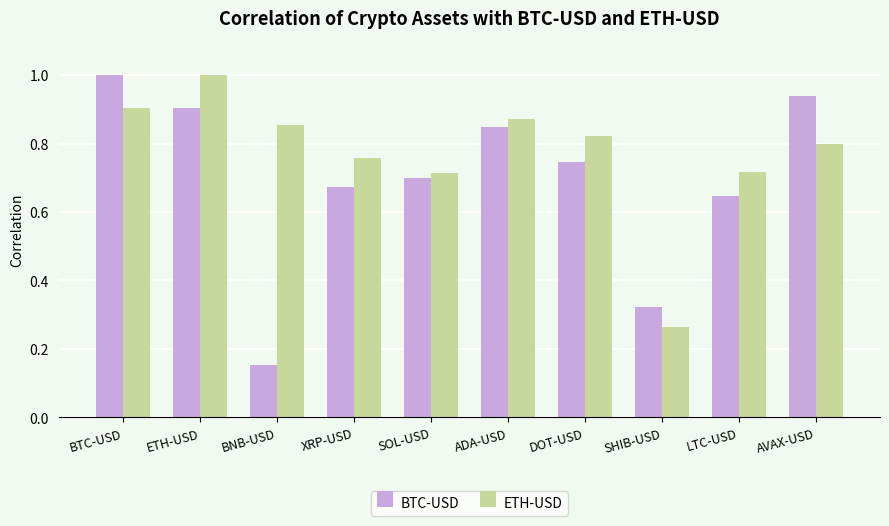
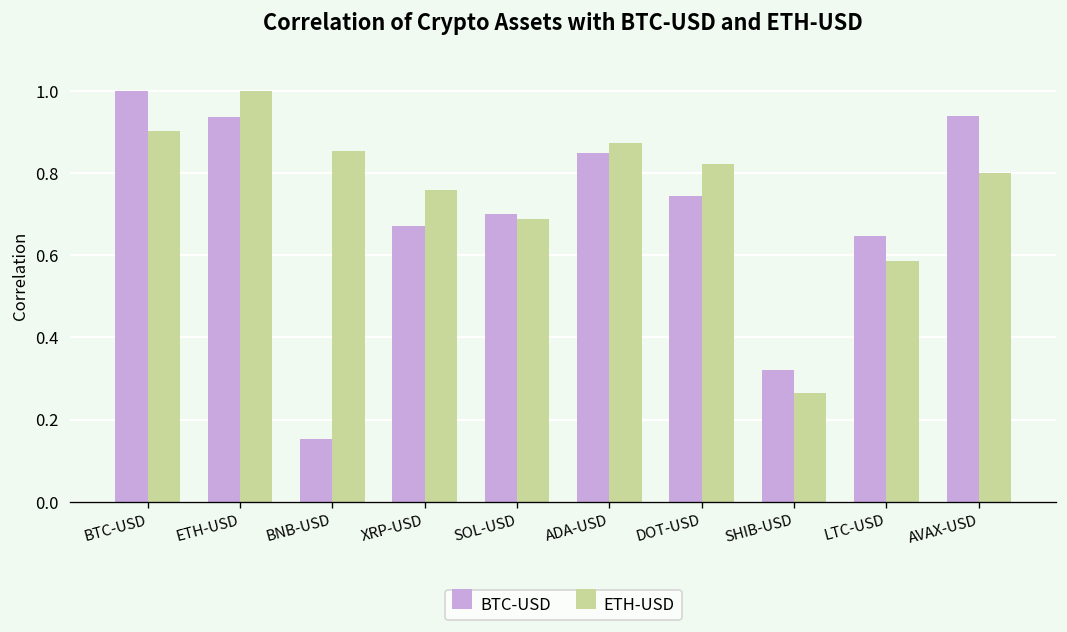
  {
    "BTC-USD": {
      "BTC-USD": 1.00,
-     "ETH-USD": 0.90,
+     "ETH-USD": 0.94,
      "BNB-USD": 0.15,
      "XRP-USD": 0.67,
      "SOL-USD": 0.70,
      "ADA-USD": 0.85,
      "DOT-USD": 0.74,
      "SHIB-USD": 0.32,
      "LTC-USD": 0.65,
      "AVAX-USD": 0.94
    },
    "ETH-USD": {
      "BTC-USD": 0.90,
      "ETH-USD": 1.00,
      "BNB-USD": 0.85,
      "XRP-USD": 0.76,
-     "SOL-USD": 0.71,
+     "SOL-USD": 0.69,
      "ADA-USD": 0.87,
      "DOT-USD": 0.82,
      "SHIB-USD": 0.26,
-     "LTC-USD": 0.72,
+     "LTC-USD": 0.58,
      "AVAX-USD": 0.80
    }
  }
